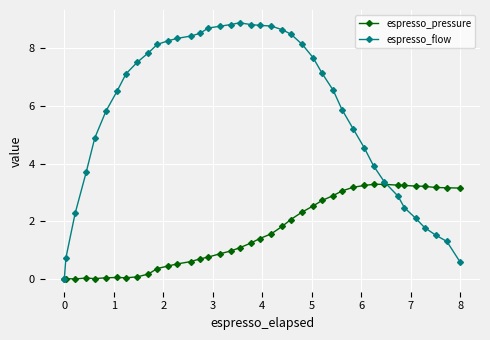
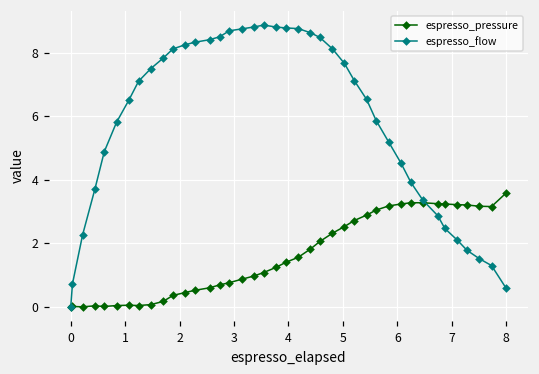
  {
    "espresso_pressure": {
-     "8": 3.2
+     "8": 3.6
    },
    "espresso_flow": {
      "8": 0.6
    }
  }
